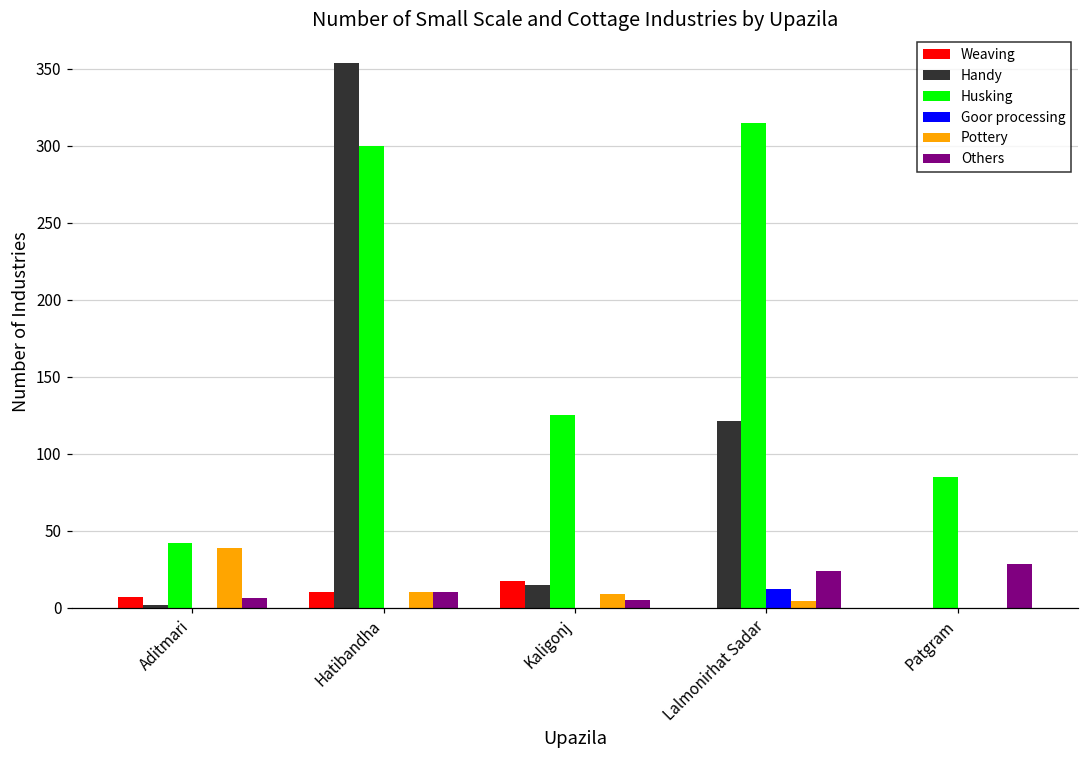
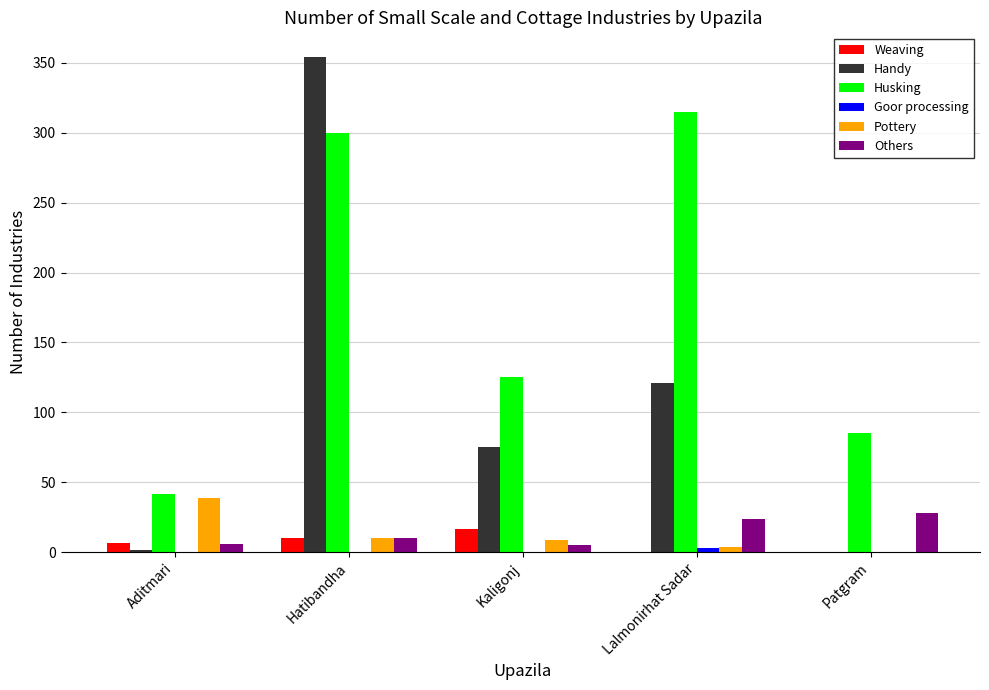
  {
    "Weaving": {
      "Aditmari": 7,
      "Hatibandha": 10,
      "Kaligonj": 17,
      "Lalmonirhat Sadar": 0,
      "Patgram": 0
    },
    "Handy": {
      "Aditmari": 2,
      "Hatibandha": 354,
-     "Kaligonj": 15,
+     "Kaligonj": 75,
      "Lalmonirhat Sadar": 121,
      "Patgram": 0
    },
    "Husking": {
      "Aditmari": 42,
      "Hatibandha": 300,
      "Kaligonj": 125,
      "Lalmonirhat Sadar": 315,
      "Patgram": 85
    },
    "Goor processing": {
      "Aditmari": 0,
      "Hatibandha": 0,
      "Kaligonj": 0,
-     "Lalmonirhat Sadar": 12,
+     "Lalmonirhat Sadar": 3,
      "Patgram": 0
    },
    "Pottery": {
      "Aditmari": 39,
      "Hatibandha": 10,
      "Kaligonj": 9,
      "Lalmonirhat Sadar": 4,
      "Patgram": 0
    },
    "Others": {
      "Aditmari": 6,
      "Hatibandha": 10,
      "Kaligonj": 5,
      "Lalmonirhat Sadar": 24,
      "Patgram": 28
    }
  }
